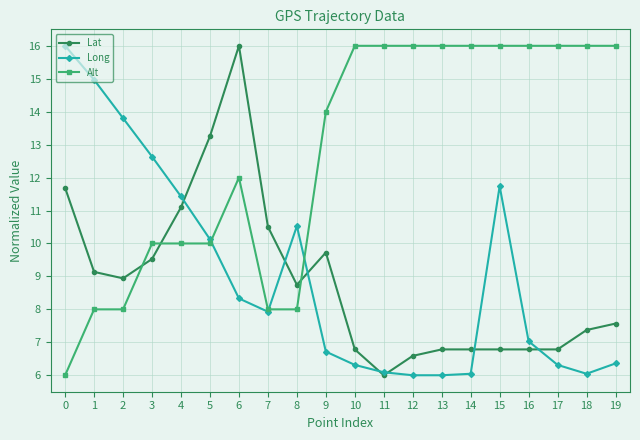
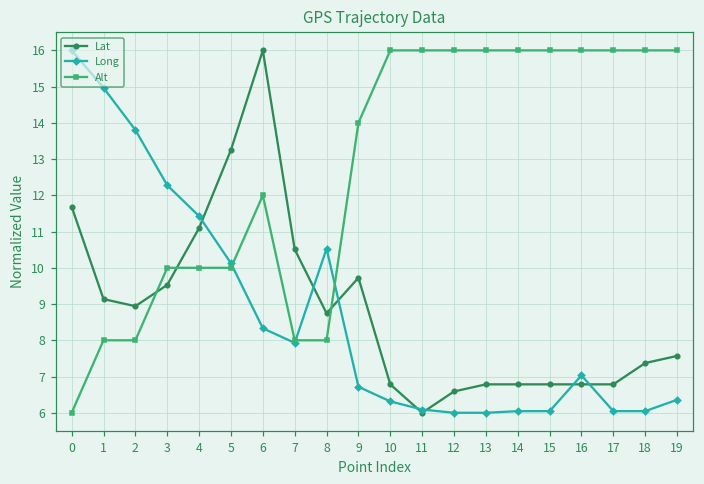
  {
    "Long": {
      "2": 13.8,
-     "3": 12.6,
+     "3": 12.3,
      "4": 11.4,
      "5": 10.1,
      "6": 8.3,
      "8": 10.5,
      "9": 6.7,
      "10": 6.3,
      "11": 6.1,
      "12": 6.0,
      "13": 6.0,
      "14": 6.0,
-     "15": 11.7,
+     "15": 6.0,
      "16": 7.0,
-     "17": 6.3,
+     "17": 6.0,
      "18": 6.0,
      "19": 6.4
    }
  }
